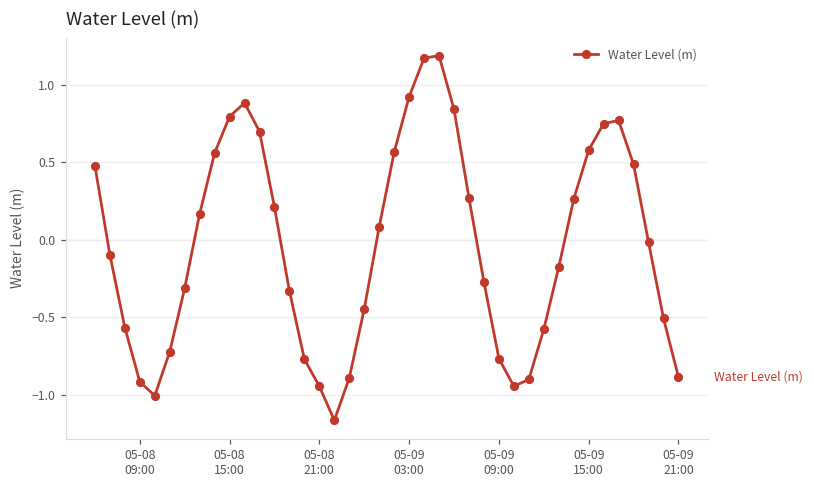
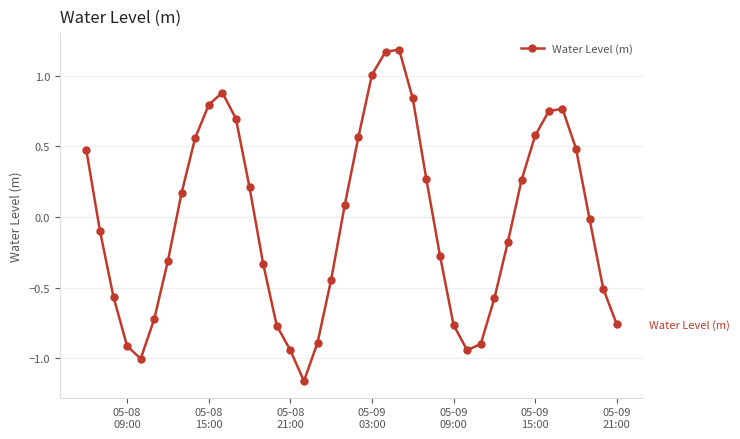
  {
    "05-08 09:00": -0.92,
    "05-08 15:00": 0.79,
    "05-08 21:00": -0.94,
-   "05-09 03:00": 0.92,
+   "05-09 03:00": 1.01,
    "05-09 09:00": -0.77,
    "05-09 15:00": 0.58,
-   "05-09 21:00": -0.89
+   "05-09 21:00": -0.76
  }
